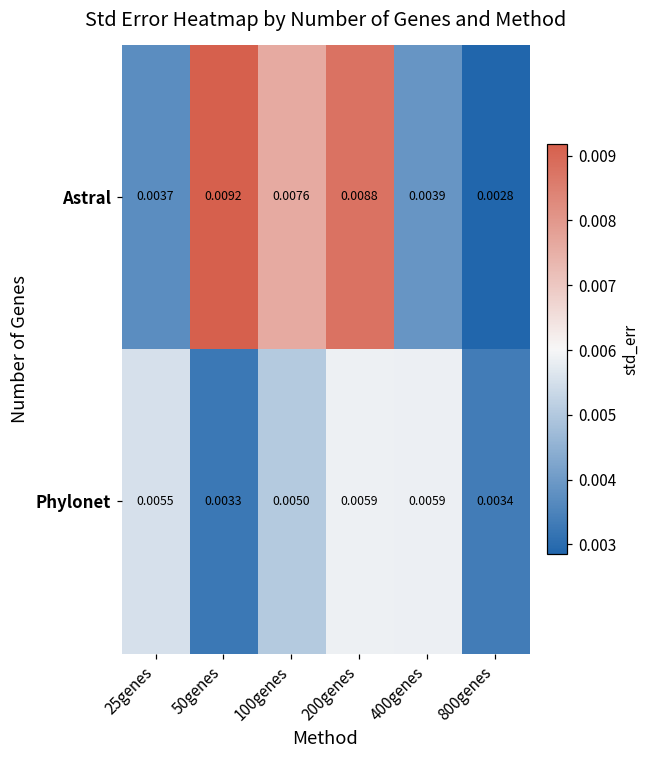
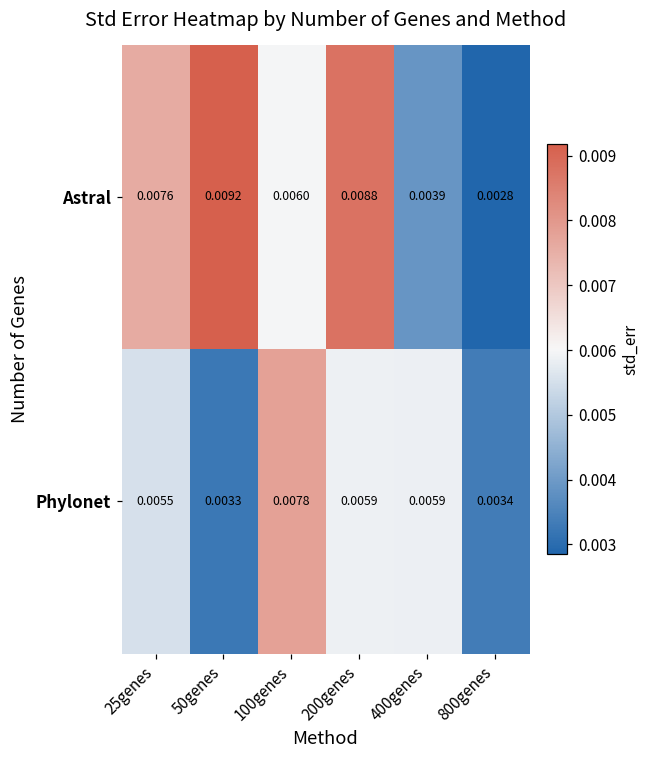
  {
    "Astral": {
-     "25genes": 0.0037,
+     "25genes": 0.0076,
      "50genes": 0.0092,
-     "100genes": 0.0076,
+     "100genes": 0.0060,
      "200genes": 0.0088,
      "400genes": 0.0039,
      "800genes": 0.0028
    },
    "Phylonet": {
      "25genes": 0.0055,
      "50genes": 0.0033,
-     "100genes": 0.0050,
+     "100genes": 0.0078,
      "200genes": 0.0059,
      "400genes": 0.0059,
      "800genes": 0.0034
    }
  }
